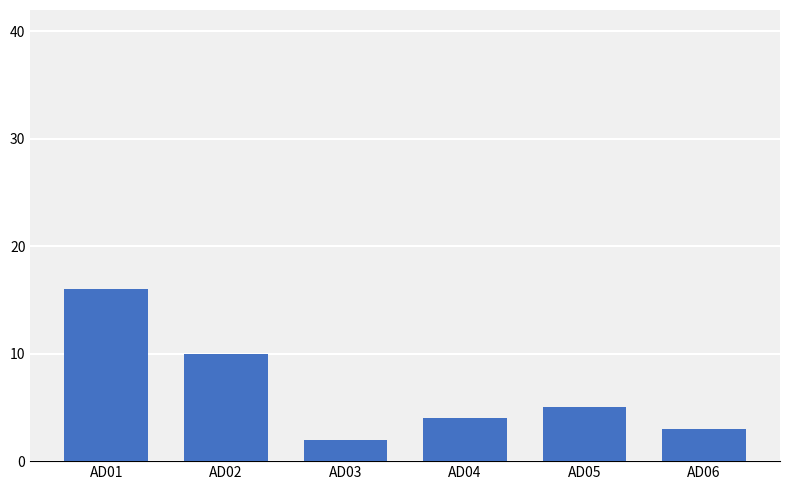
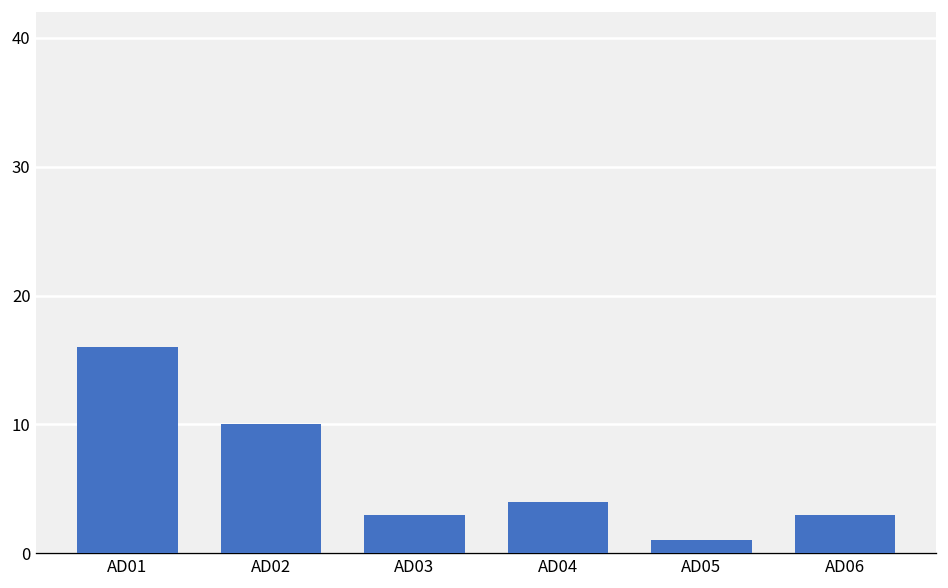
  {
    "AD01": 16,
    "AD02": 10,
-   "AD03": 2,
+   "AD03": 3,
    "AD04": 4,
-   "AD05": 5,
+   "AD05": 1,
    "AD06": 3
  }
